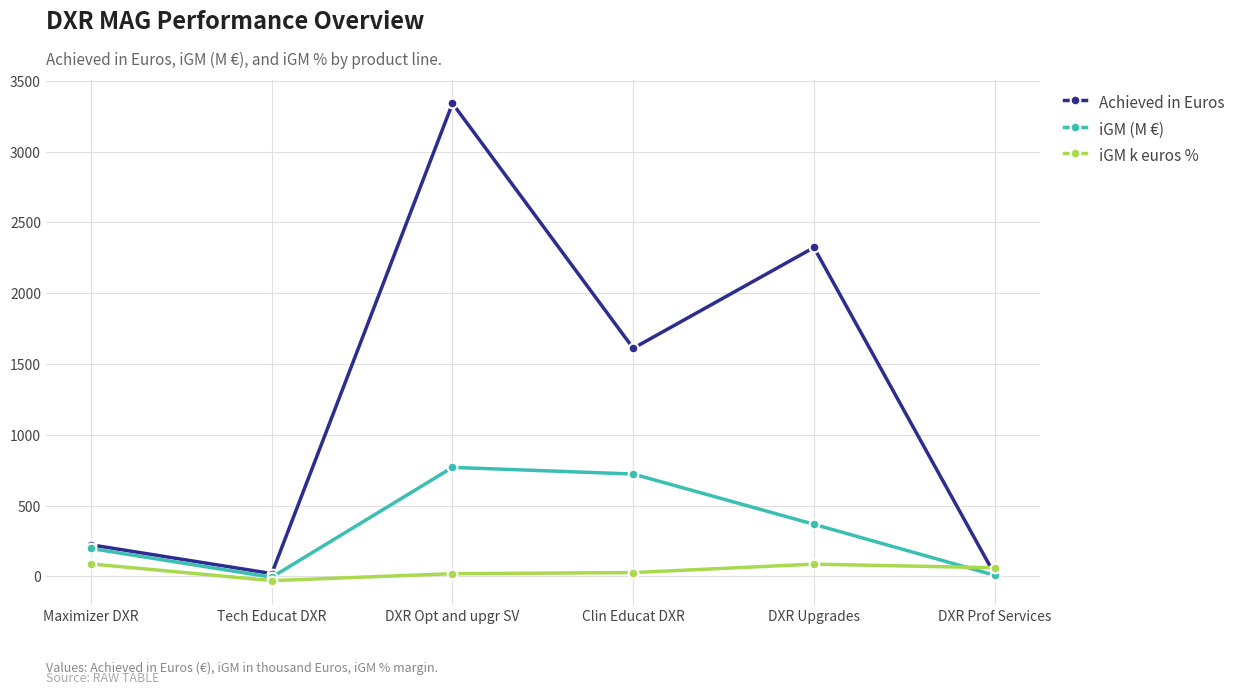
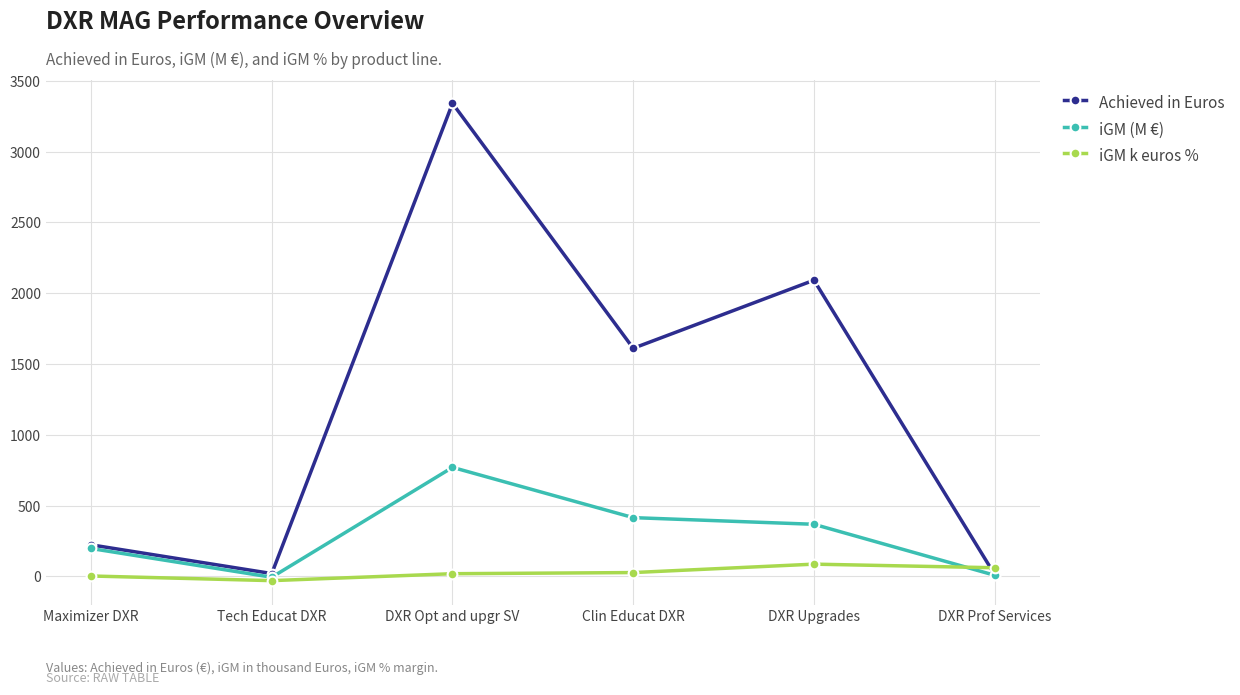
  {
    "Achieved in Euros": {
      "Maximizer DXR": 220,
      "Tech Educat DXR": 20,
      "DXR Opt and upgr SV": 3340,
      "Clin Educat DXR": 1610,
-     "DXR Upgrades": 2320
+     "DXR Upgrades": 2090
    },
    "iGM (M €)": {
      "Maximizer DXR": 200,
      "Tech Educat DXR": -10,
      "DXR Opt and upgr SV": 770,
-     "Clin Educat DXR": 720,
+     "Clin Educat DXR": 420,
      "DXR Upgrades": 370
    },
    "iGM k euros %": {
-     "Maximizer DXR": 90,
+     "Maximizer DXR": 0,
      "Tech Educat DXR": -30,
      "DXR Opt and upgr SV": 20,
      "Clin Educat DXR": 30,
      "DXR Upgrades": 90,
      "DXR Prof Services": 60
    }
  }
